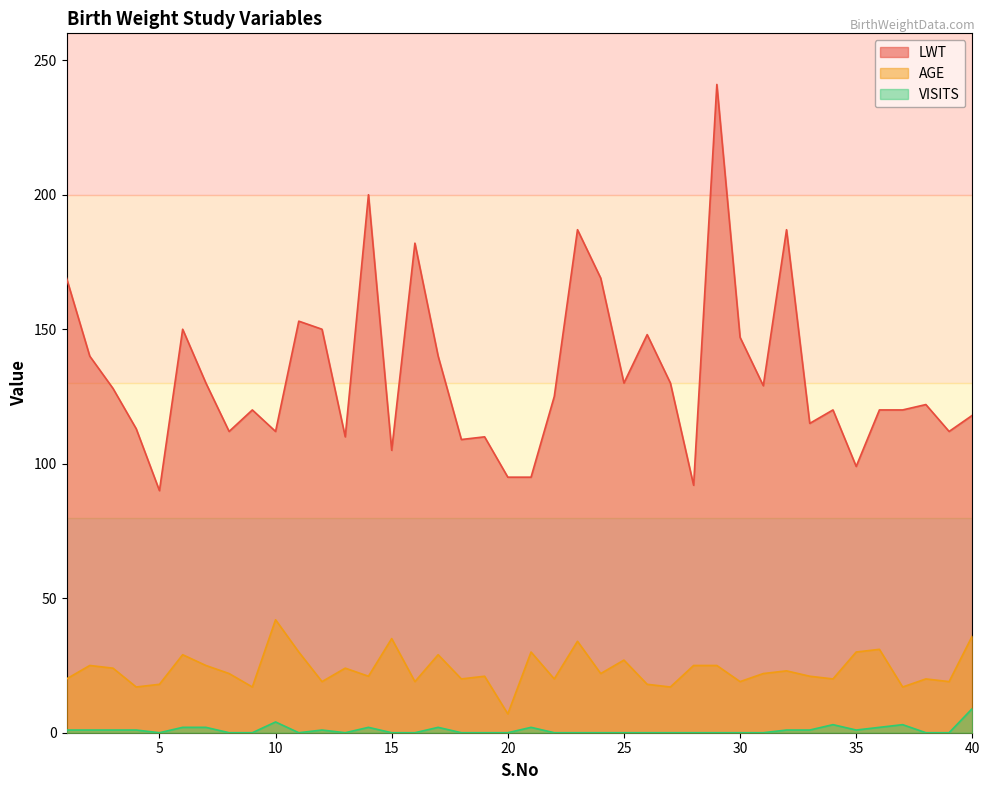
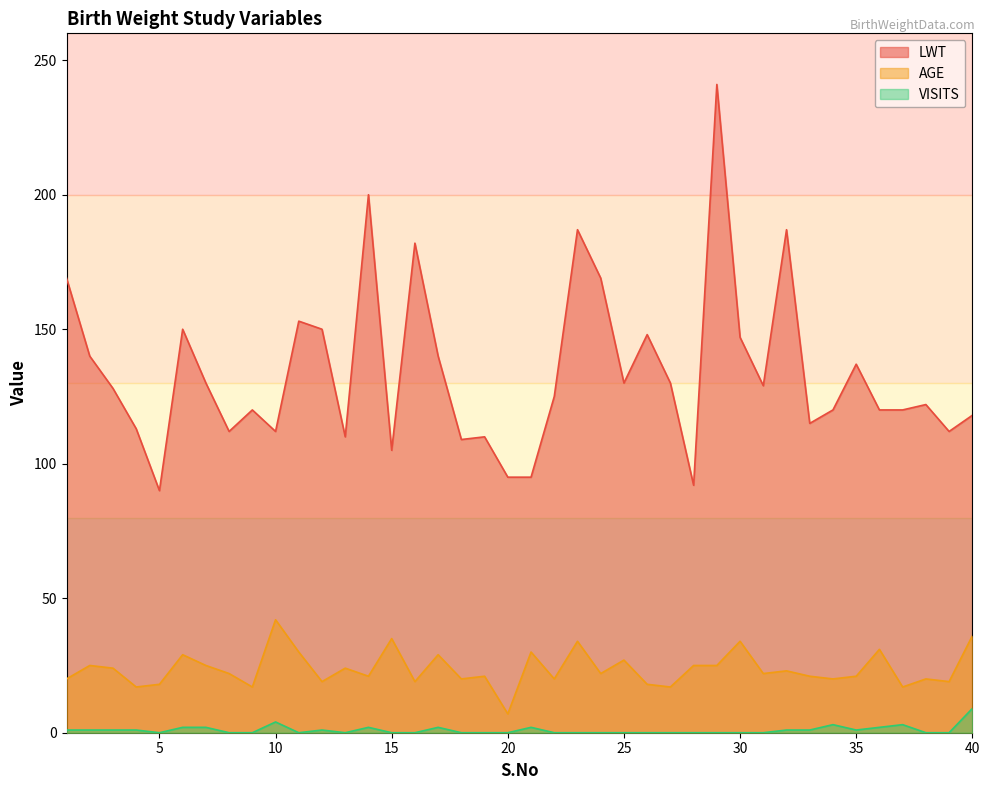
  {
    "LWT": {
      "5": 90,
      "10": 112,
      "15": 105,
      "20": 95,
      "25": 130,
      "30": 147,
-     "35": 99,
+     "35": 137,
      "40": 118
    },
    "AGE": {
      "5": 18,
      "10": 42,
      "15": 35,
      "20": 7,
      "25": 27,
-     "30": 19,
-     "35": 30,
+     "30": 34,
+     "35": 21,
      "40": 36
    },
    "VISITS": {
      "5": 0,
      "10": 4,
      "15": 0,
      "20": 0,
      "25": 0,
      "30": 0,
      "35": 1,
      "40": 9
    }
  }
